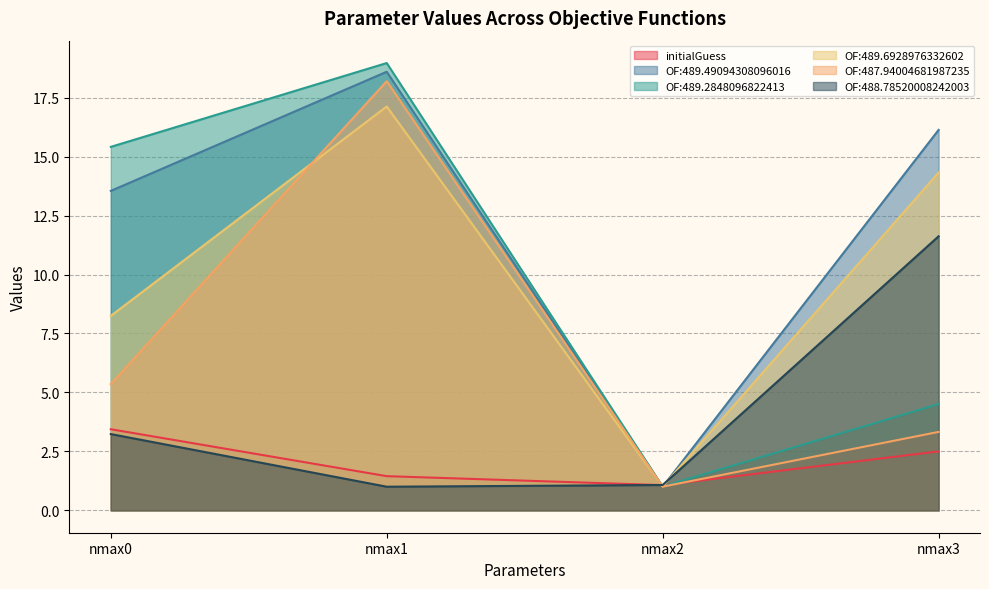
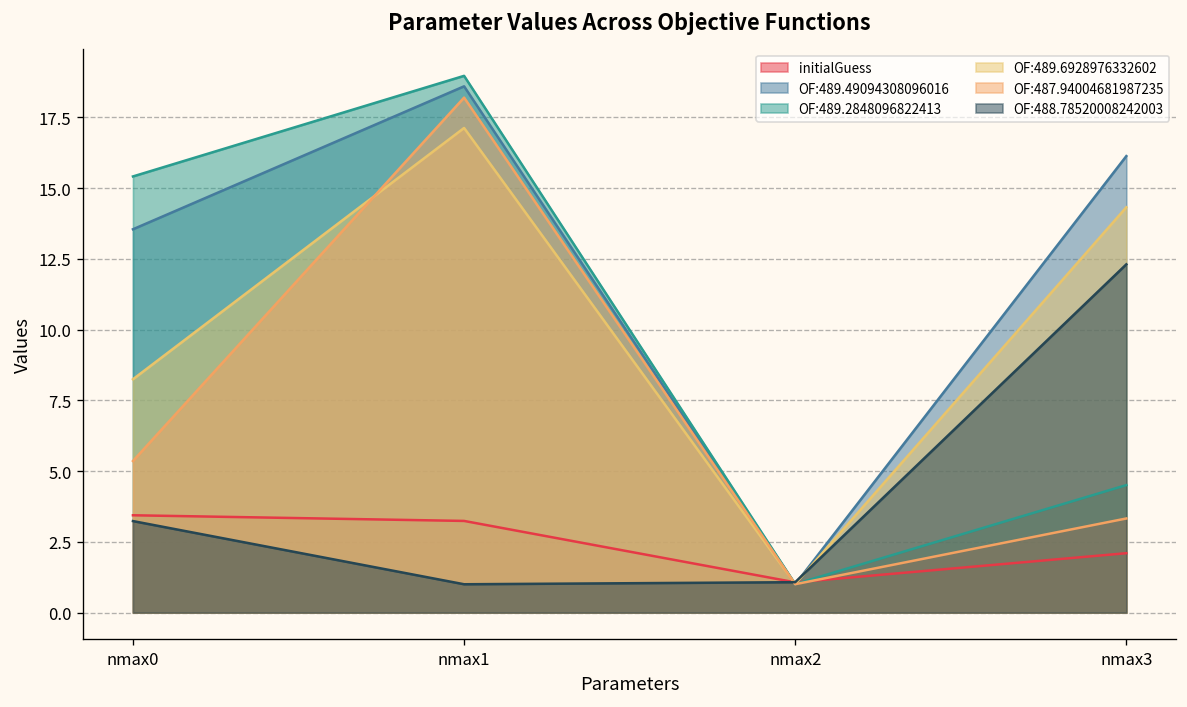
  {
    "initialGuess": {
      "nmax0": 3.4,
-     "nmax1": 1.5,
-     "nmax3": 2.5
+     "nmax1": 3.2,
+     "nmax3": 2.1
    },
    "OF:488.78520008242003": {
      "nmax0": 3.2,
      "nmax1": 1.0,
-     "nmax3": 11.6
+     "nmax3": 12.3
    }
  }
